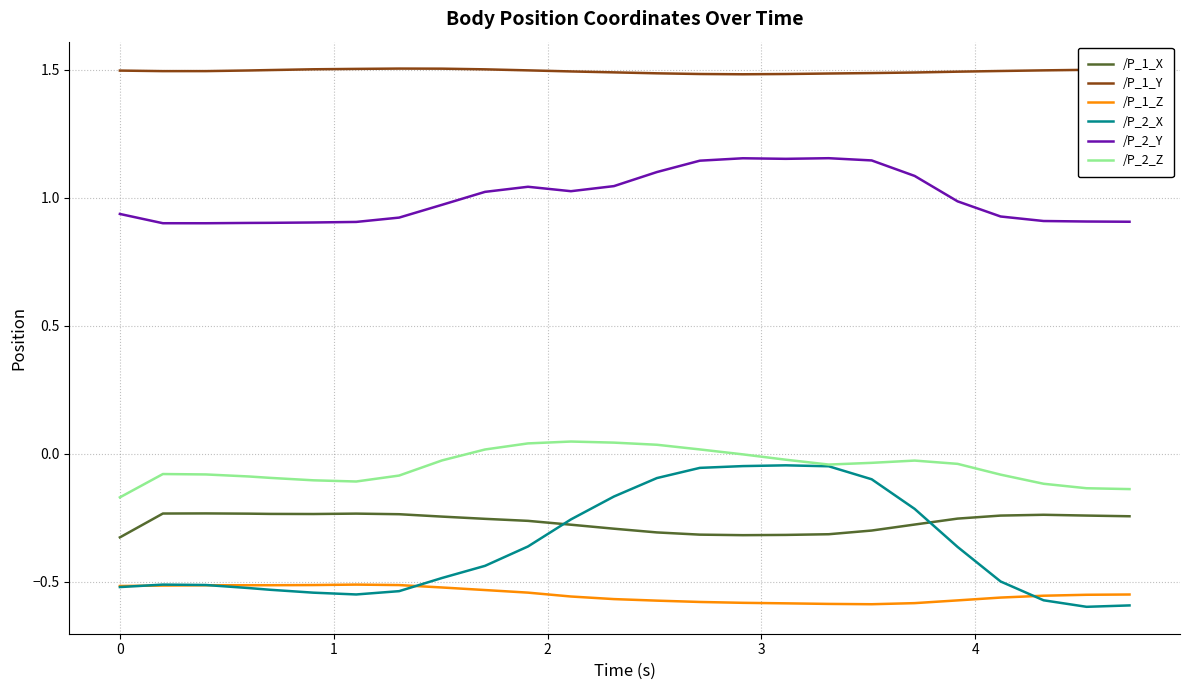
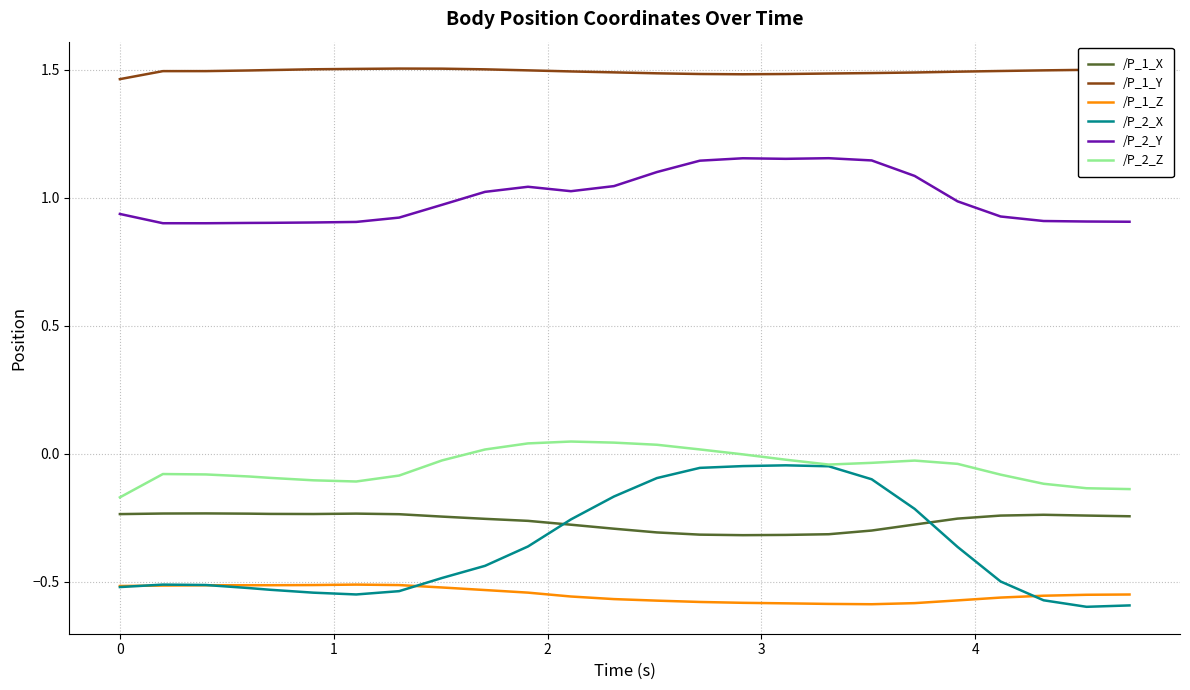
  {
    "/P_1_X": {
-     "0": -0.33
+     "0": -0.24
    },
    "/P_1_Y": {
-     "0": 1.50
+     "0": 1.46
    },
    "/P_2_Y": {
      "0": 0.94
    },
    "/P_2_Z": {
      "0": -0.17
    }
  }
